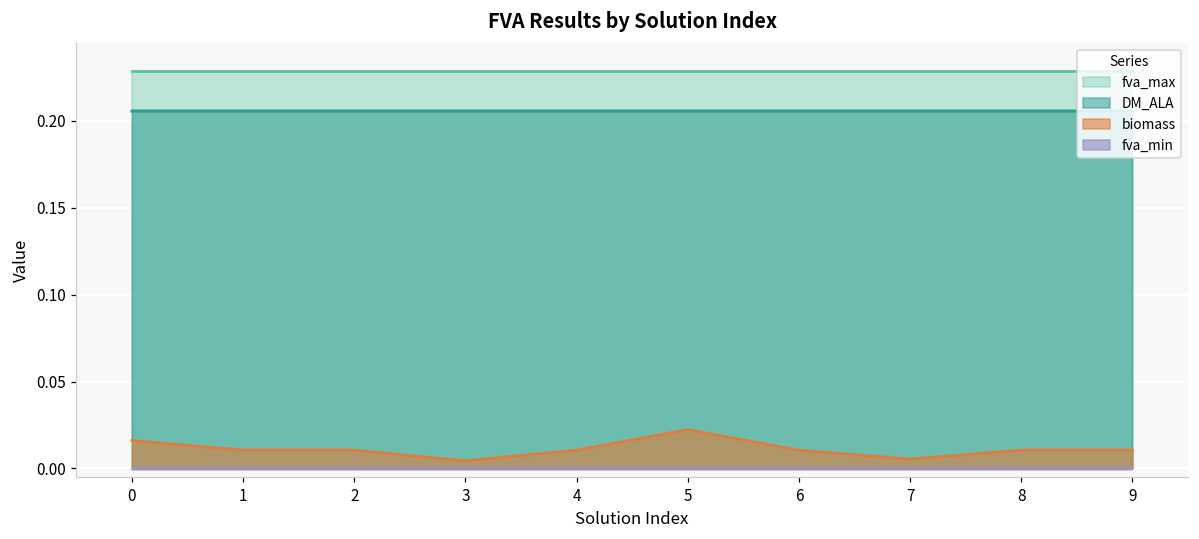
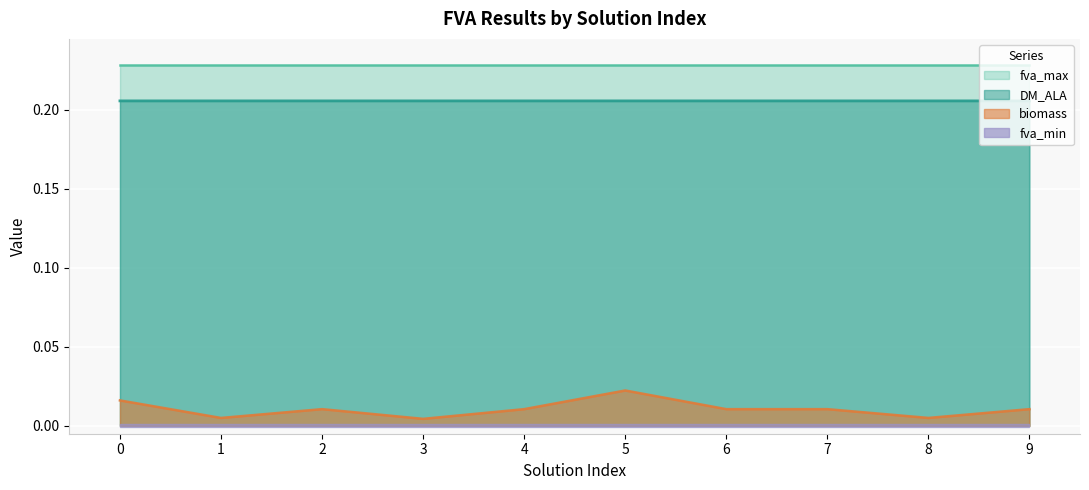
  {
    "biomass": {
      "0": 0.016,
-     "1": 0.011,
+     "1": 0.005,
      "2": 0.011,
      "3": 0.004,
      "4": 0.011,
      "5": 0.022,
      "6": 0.011,
-     "7": 0.005,
-     "8": 0.011,
+     "7": 0.011,
+     "8": 0.005,
      "9": 0.011
    },
    "fva_min": {
      "0": 0.001,
      "1": 0.001,
      "2": 0.001,
      "3": 0.001,
      "4": 0.001,
      "5": 0.001,
      "6": 0.001,
      "7": 0.001,
      "8": 0.001,
      "9": 0.001
    }
  }
